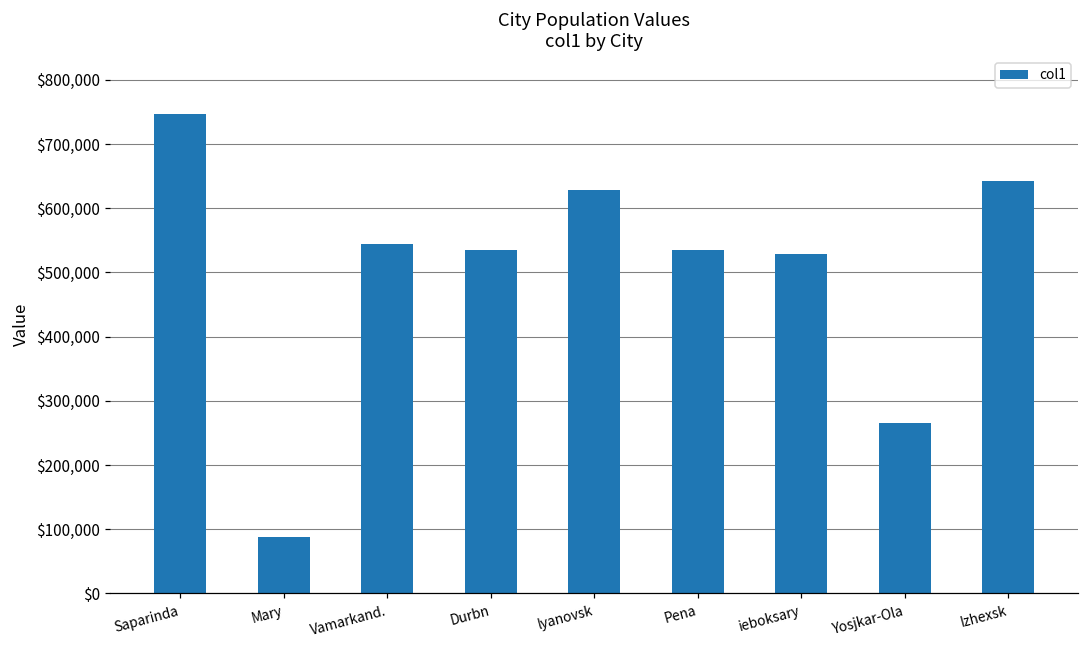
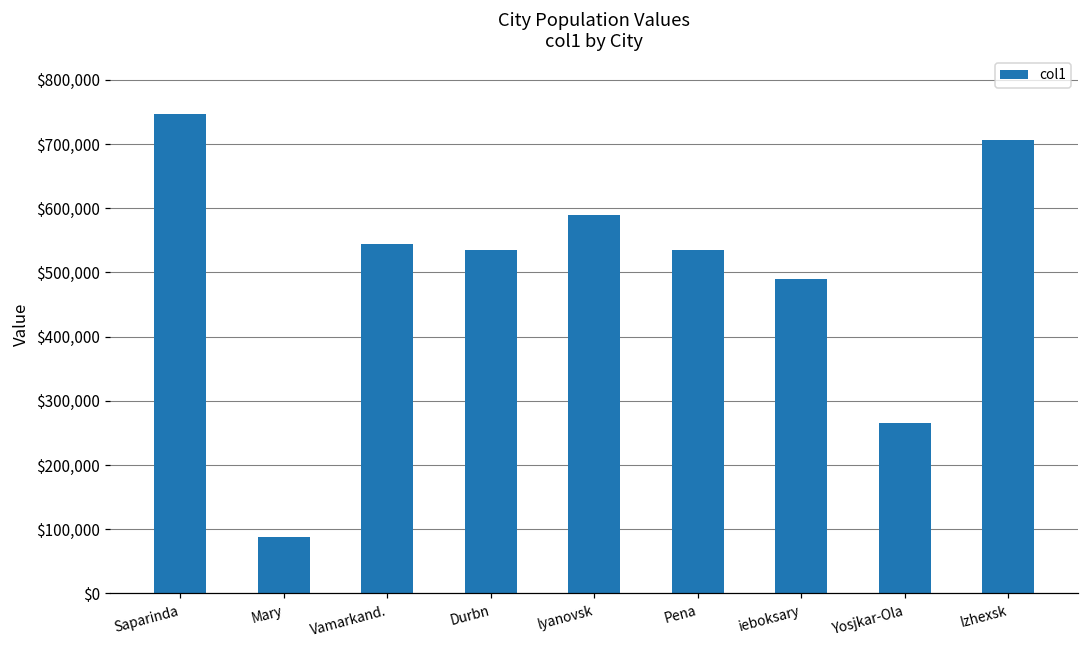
  {
    "Saparinda": "$750,000",
    "Mary": "$90,000",
    "Vamarkand.": "$540,000",
    "Durbn": "$530,000",
-   "lyanovsk": "$630,000",
+   "lyanovsk": "$590,000",
    "Pena": "$530,000",
-   "ieboksary": "$530,000",
+   "ieboksary": "$490,000",
    "Yosjkar-Ola": "$260,000",
-   "Izhexsk": "$640,000"
+   "Izhexsk": "$710,000"
  }
